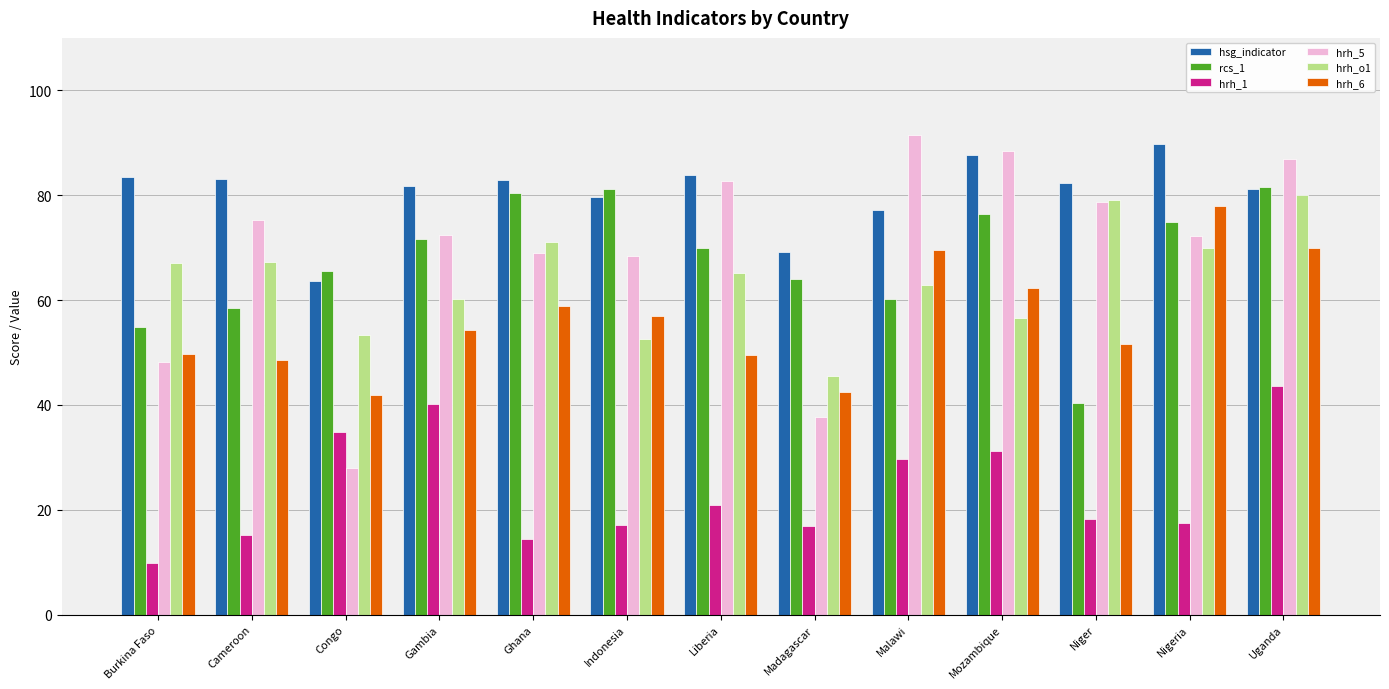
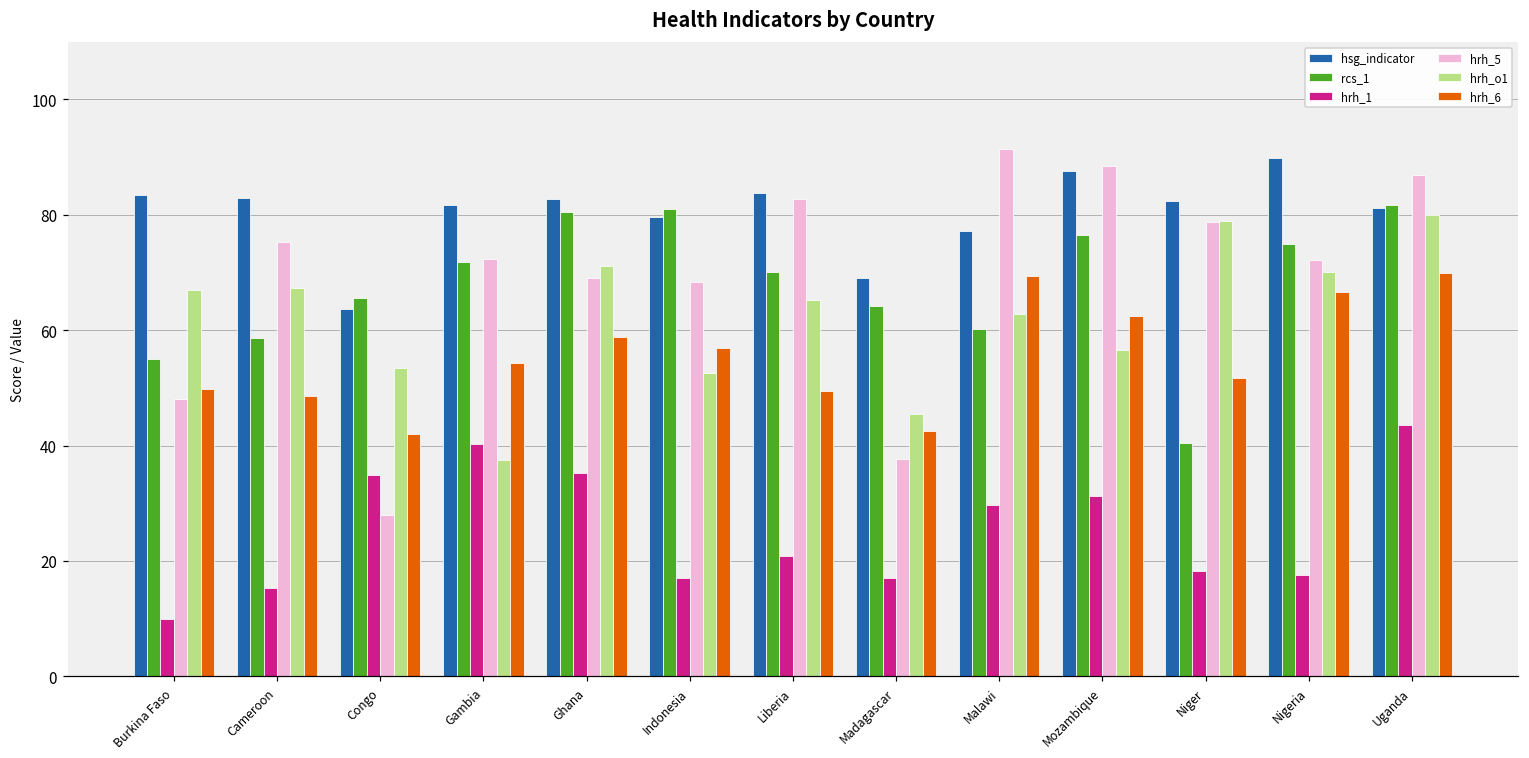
  {
    "hsg_indicator": {
      "Burkina Faso": 83,
      "Cameroon": 83,
      "Congo": 64,
      "Gambia": 82,
      "Ghana": 83,
      "Indonesia": 80,
      "Liberia": 84,
      "Madagascar": 69,
      "Malawi": 77,
      "Mozambique": 88,
      "Niger": 82,
      "Nigeria": 90,
      "Uganda": 81
    },
    "rcs_1": {
      "Burkina Faso": 55,
      "Cameroon": 59,
      "Congo": 66,
      "Gambia": 72,
      "Ghana": 80,
      "Indonesia": 81,
      "Liberia": 70,
      "Madagascar": 64,
      "Malawi": 60,
      "Mozambique": 76,
      "Niger": 40,
      "Nigeria": 75,
      "Uganda": 82
    },
    "hrh_1": {
      "Burkina Faso": 10,
      "Cameroon": 15,
      "Congo": 35,
      "Gambia": 40,
-     "Ghana": 14,
+     "Ghana": 35,
      "Indonesia": 17,
      "Liberia": 21,
      "Madagascar": 17,
      "Malawi": 30,
      "Mozambique": 31,
      "Niger": 18,
      "Nigeria": 18,
      "Uganda": 44
    },
    "hrh_5": {
      "Burkina Faso": 48,
      "Cameroon": 75,
      "Congo": 28,
      "Gambia": 72,
      "Ghana": 69,
      "Indonesia": 68,
      "Liberia": 83,
      "Madagascar": 38,
      "Malawi": 91,
      "Mozambique": 89,
      "Niger": 79,
      "Nigeria": 72,
      "Uganda": 87
    },
    "hrh_o1": {
      "Burkina Faso": 67,
      "Cameroon": 67,
      "Congo": 53,
-     "Gambia": 60,
+     "Gambia": 37,
      "Ghana": 71,
      "Indonesia": 53,
      "Liberia": 65,
      "Madagascar": 45,
      "Malawi": 63,
      "Mozambique": 57,
      "Niger": 79,
      "Nigeria": 70,
      "Uganda": 80
    },
    "hrh_6": {
      "Burkina Faso": 50,
      "Cameroon": 49,
      "Congo": 42,
      "Gambia": 54,
      "Ghana": 59,
      "Indonesia": 57,
      "Liberia": 49,
      "Madagascar": 42,
      "Malawi": 69,
      "Mozambique": 62,
      "Niger": 52,
-     "Nigeria": 78,
+     "Nigeria": 67,
      "Uganda": 70
    }
  }
